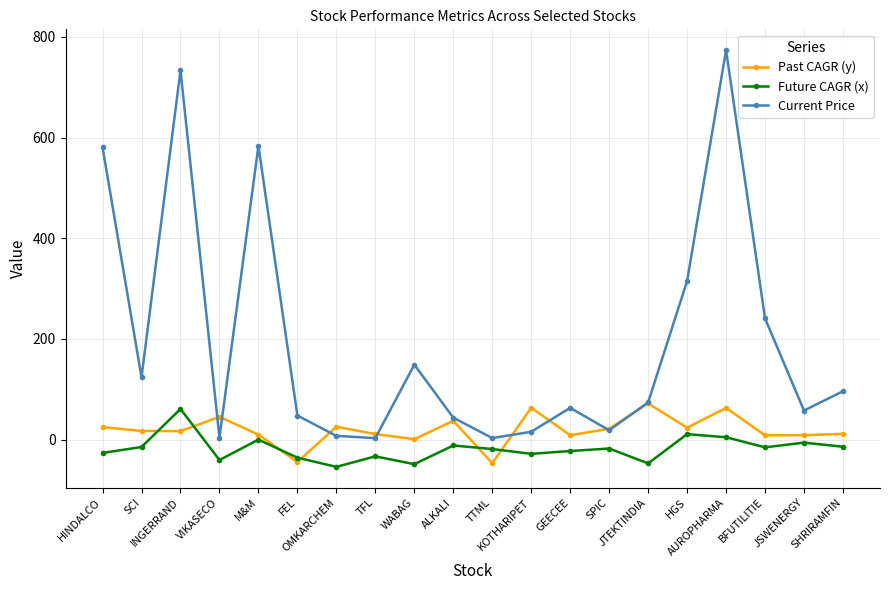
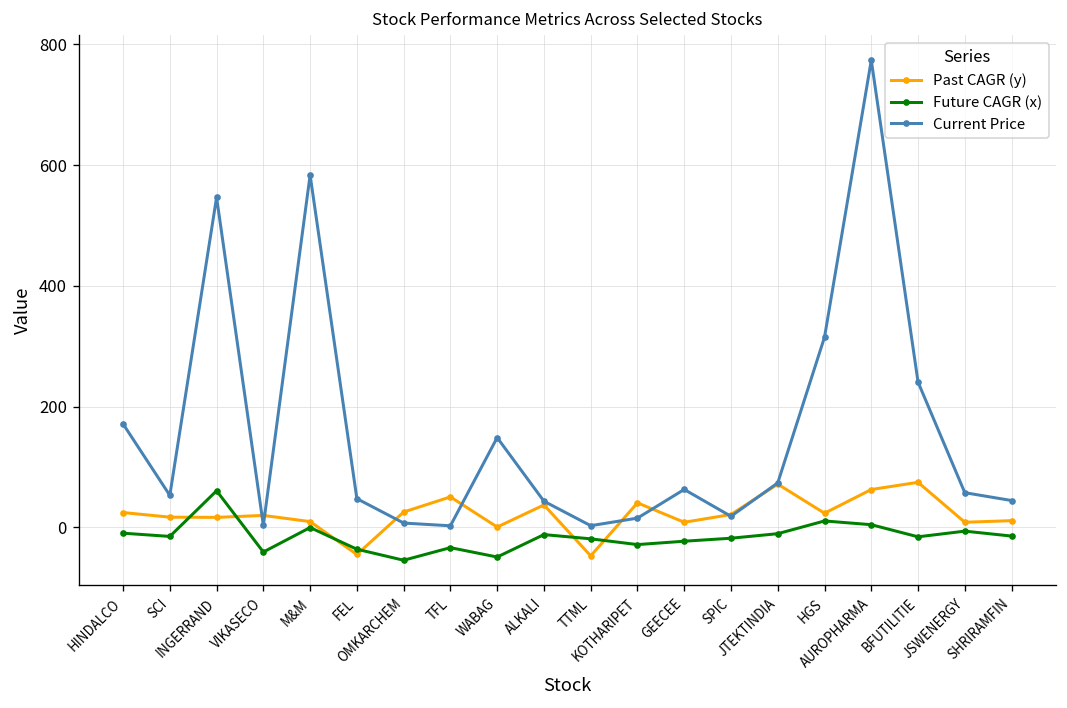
  {
    "Past CAGR (y)": {
      "HINDALCO": 20,
      "SCI": 20,
      "INGERRAND": 20,
-     "VIKASECO": 50,
+     "VIKASECO": 20,
      "M&M": 10,
      "FEL": -40,
      "OMKARCHEM": 30,
-     "TFL": 10,
+     "TFL": 50,
      "WABAG": 0,
      "ALKALI": 40,
      "TTML": -50,
-     "KOTHARIPET": 60,
+     "KOTHARIPET": 40,
      "GEECEE": 10,
      "HGS": 20,
      "AUROPHARMA": 60,
-     "BFUTILITIE": 10,
+     "BFUTILITIE": 70,
      "JSWENERGY": 10,
      "SHRIRAMFIN": 10
    },
    "Future CAGR (x)": {
-     "HINDALCO": -30,
+     "HINDALCO": -10,
      "SCI": -10,
      "INGERRAND": 60,
      "VIKASECO": -40,
      "M&M": 0,
      "FEL": -40,
      "OMKARCHEM": -50,
      "TFL": -30,
      "WABAG": -50,
      "ALKALI": -10,
      "TTML": -20,
      "KOTHARIPET": -30,
      "GEECEE": -20,
      "SPIC": -20,
-     "JTEKTINDIA": -50,
+     "JTEKTINDIA": -10,
      "HGS": 10,
      "AUROPHARMA": 0,
      "BFUTILITIE": -20,
      "JSWENERGY": -10,
      "SHRIRAMFIN": -10
    },
    "Current Price": {
-     "HINDALCO": 580,
-     "SCI": 120,
-     "INGERRAND": 730,
+     "HINDALCO": 170,
+     "SCI": 50,
+     "INGERRAND": 550,
      "VIKASECO": 0,
      "M&M": 580,
      "FEL": 50,
      "OMKARCHEM": 10,
      "TFL": 0,
      "WABAG": 150,
      "ALKALI": 40,
      "TTML": 0,
      "KOTHARIPET": 20,
      "GEECEE": 60,
      "HGS": 320,
      "AUROPHARMA": 770,
      "BFUTILITIE": 240,
      "JSWENERGY": 60,
-     "SHRIRAMFIN": 100
+     "SHRIRAMFIN": 40
    }
  }
